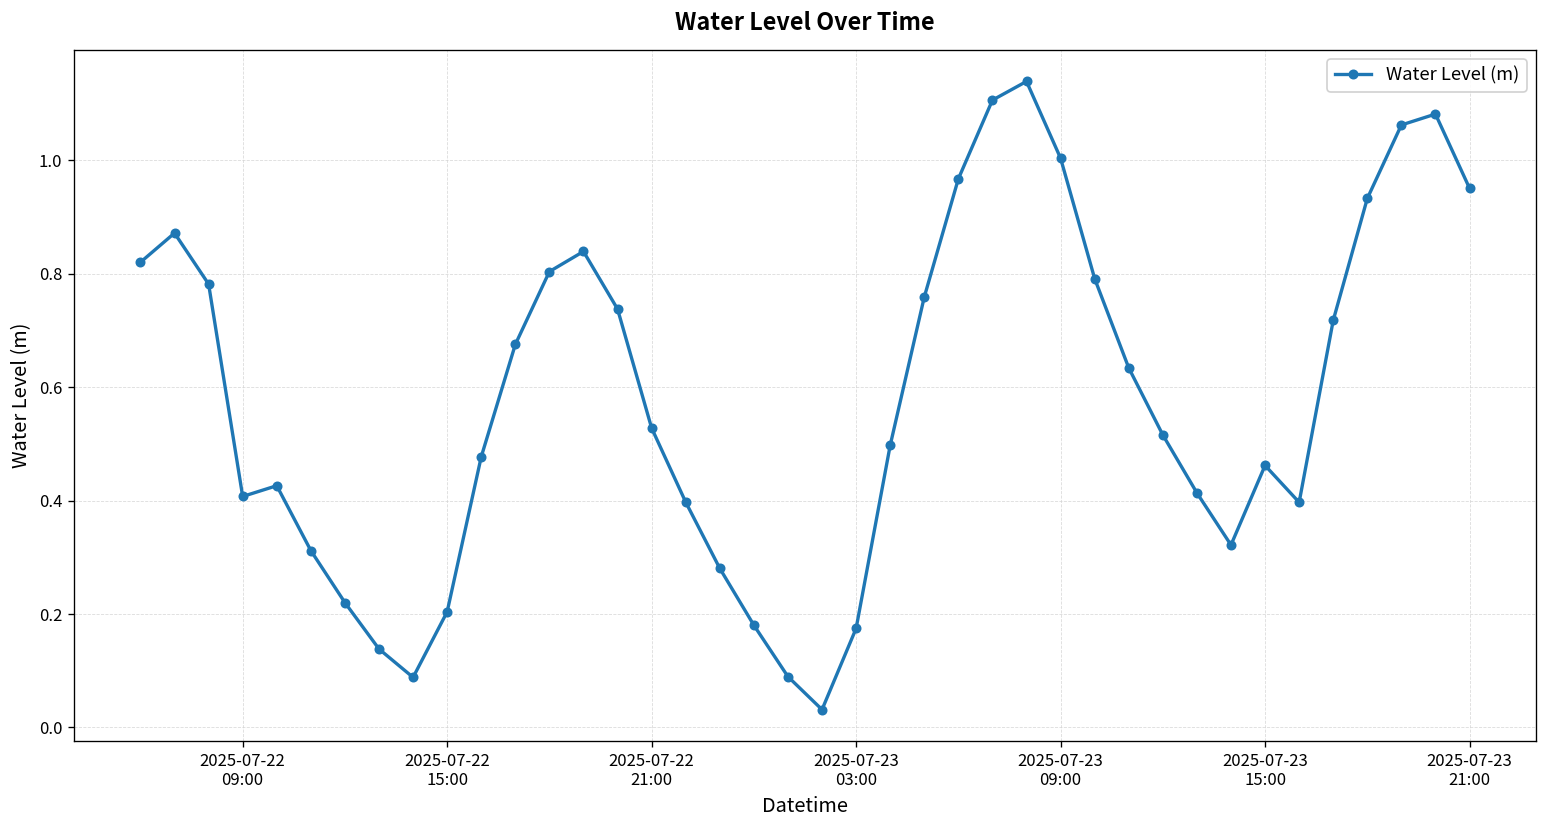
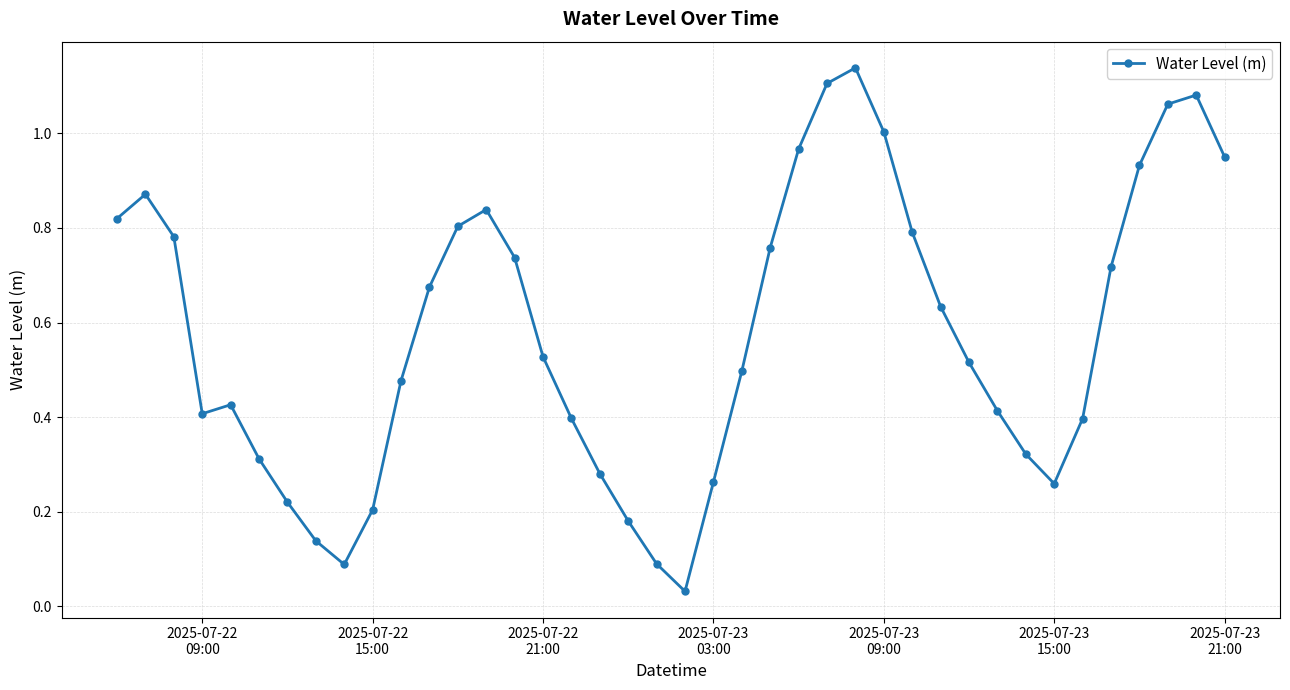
  {
    "2025-07-22 09:00": 0.41,
    "2025-07-22 15:00": 0.20,
    "2025-07-22 21:00": 0.53,
-   "2025-07-23 03:00": 0.17,
+   "2025-07-23 03:00": 0.26,
    "2025-07-23 09:00": 1.00,
-   "2025-07-23 15:00": 0.46,
+   "2025-07-23 15:00": 0.26,
    "2025-07-23 21:00": 0.95
  }
